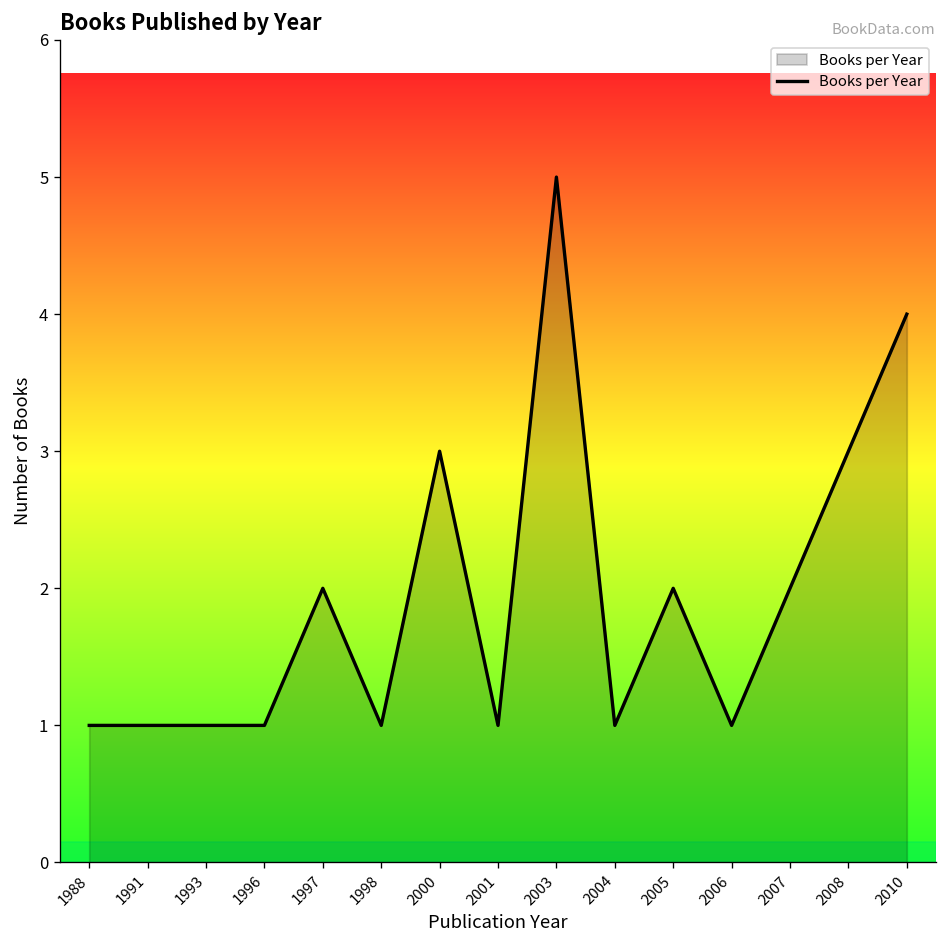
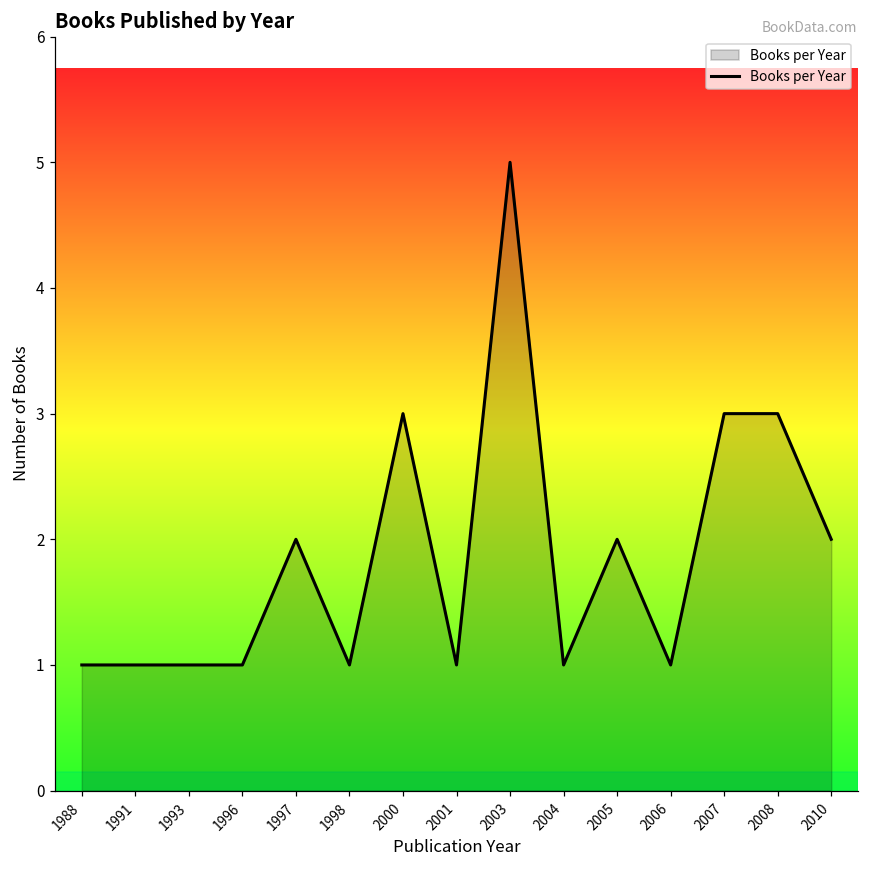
  {
    "1988": 1,
    "1991": 1,
    "1993": 1,
    "1996": 1,
    "1997": 2,
    "1998": 1,
    "2000": 3,
    "2001": 1,
    "2003": 5,
    "2004": 1,
    "2005": 2,
    "2006": 1,
-   "2007": 2,
+   "2007": 3,
    "2008": 3,
-   "2010": 4
+   "2010": 2
  }
